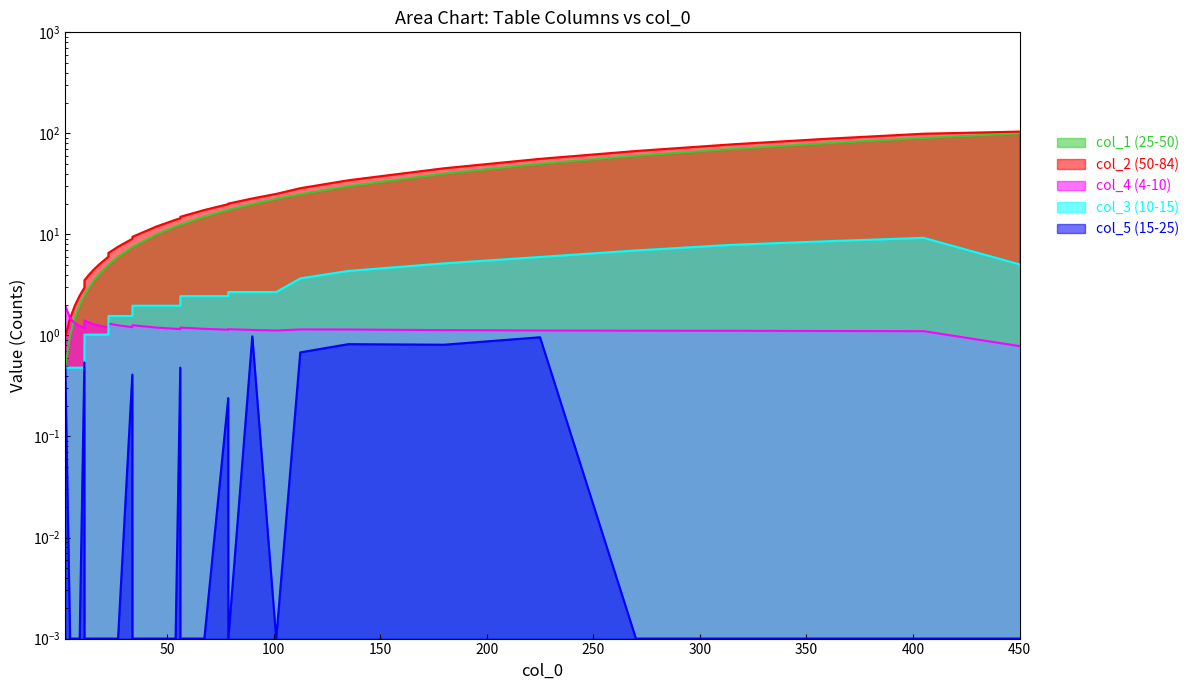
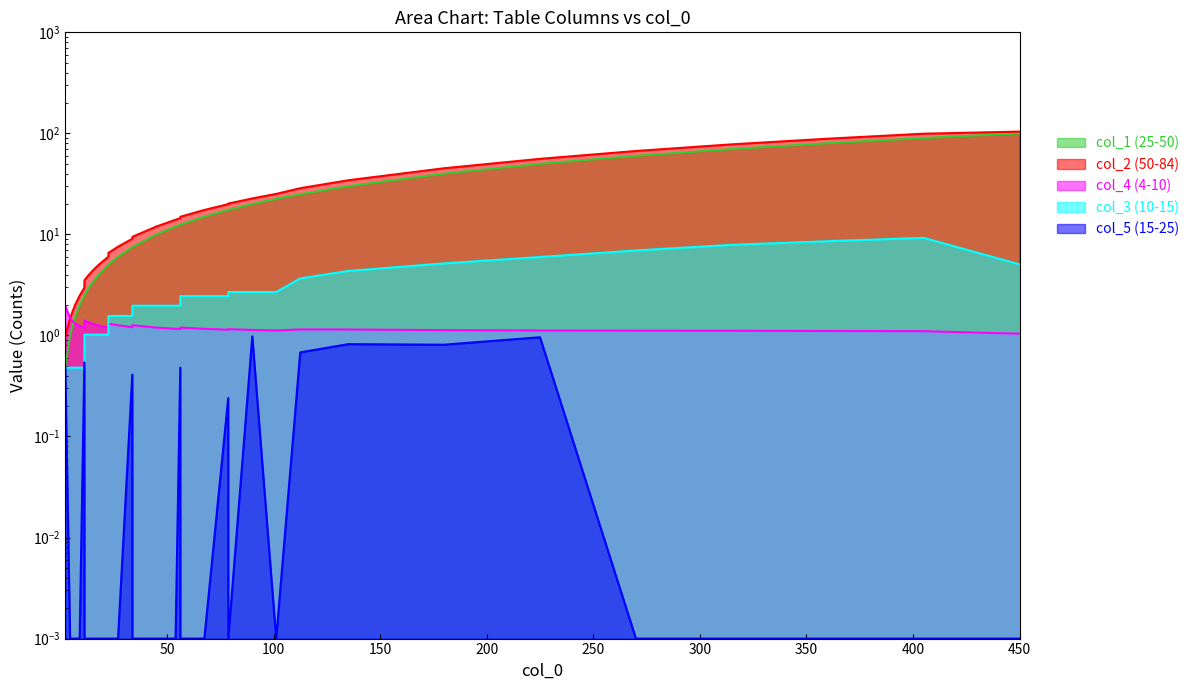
  {
    "col_4 (4-10)": {
-     "450": 0.8
+     "450": 1.0
    },
    "col_3 (10-15)": {
      "450": 5
    },
    "col_5 (15-25)": {
      "450": 0.0010
    }
  }
